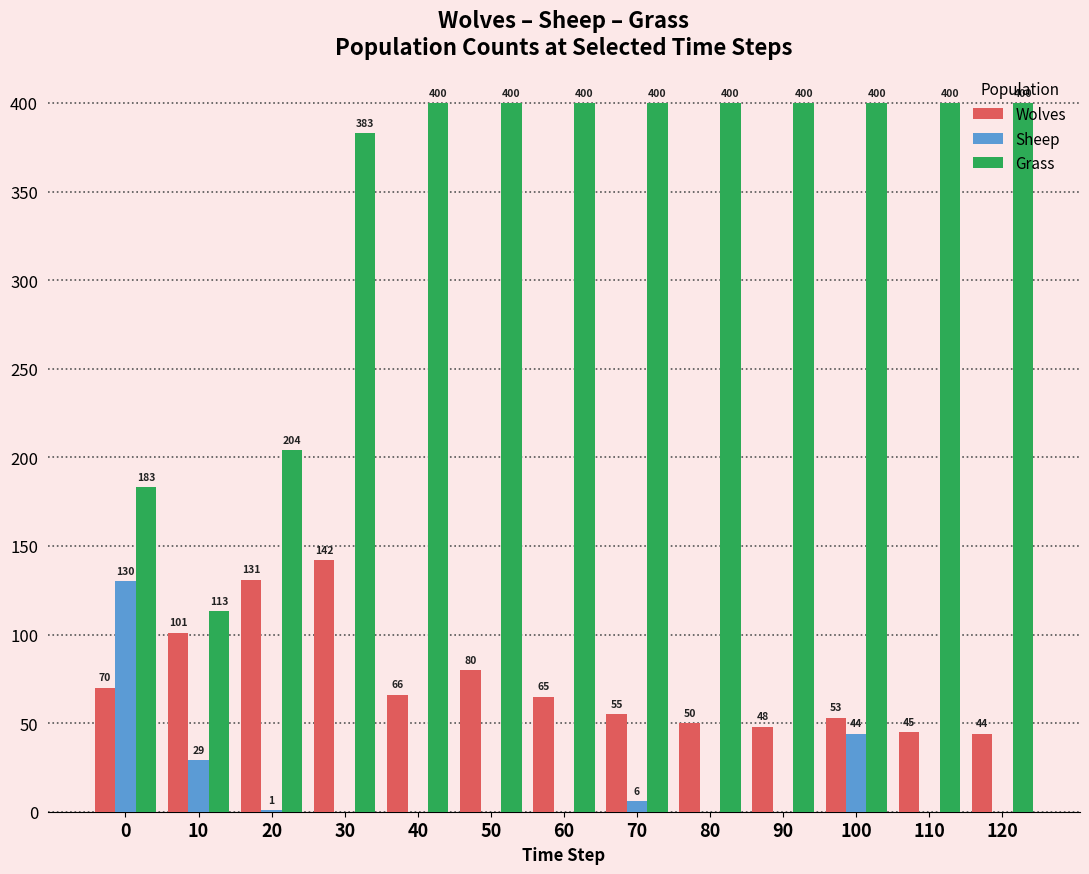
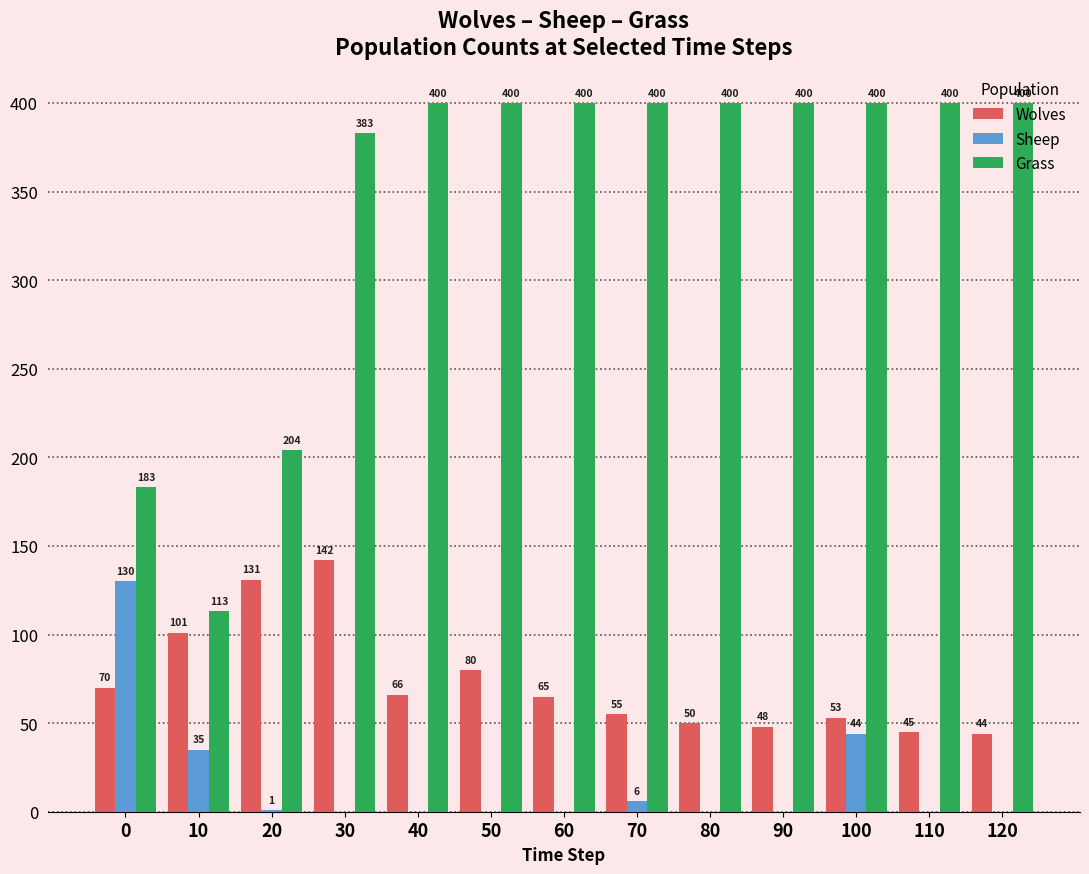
  {
    "Wolves": {
      "0": 70,
      "10": 101,
      "20": 131,
      "30": 142,
      "40": 66,
      "50": 80,
      "60": 65,
      "70": 55,
      "80": 50,
      "90": 48,
      "100": 53,
      "110": 45,
      "120": 44
    },
    "Sheep": {
      "0": 130,
-     "10": 29,
+     "10": 35,
      "20": 1,
      "70": 6,
      "100": 44
    },
    "Grass": {
      "0": 183,
      "10": 113,
      "20": 204,
      "30": 383,
      "40": 400,
      "50": 400,
      "60": 400,
      "70": 400,
      "80": 400,
      "90": 400,
      "100": 400,
      "110": 400,
      "120": 400
    }
  }
